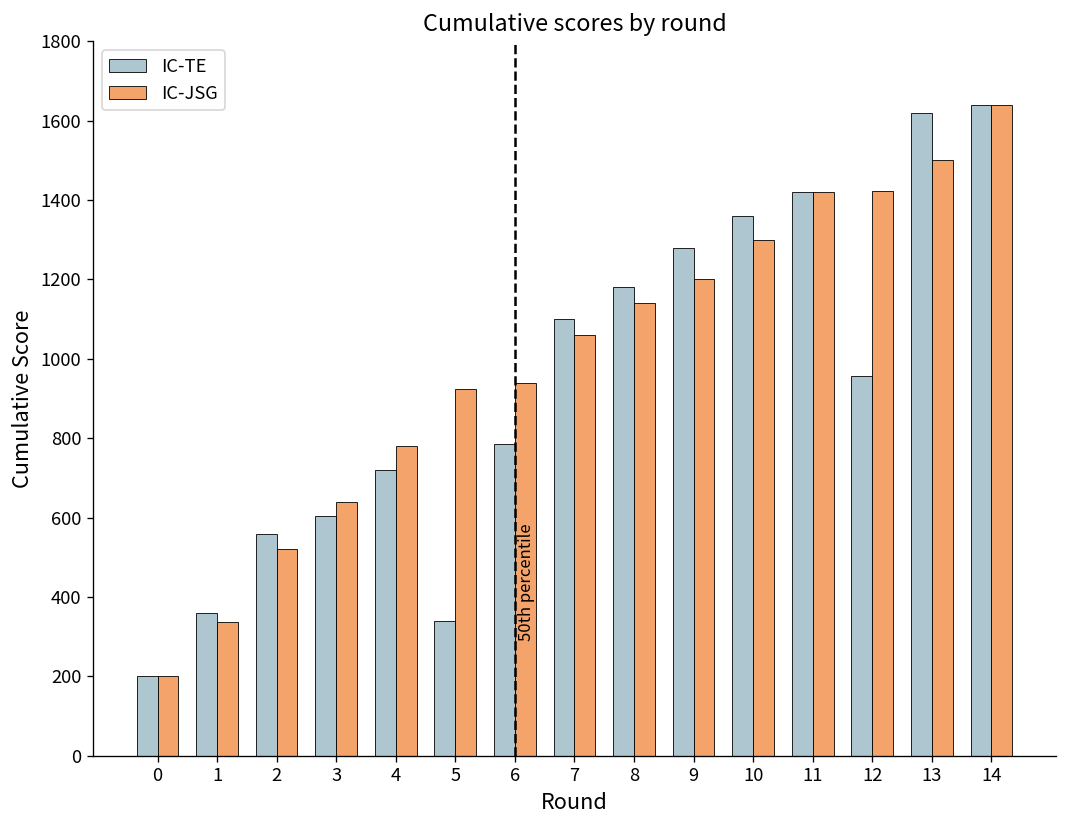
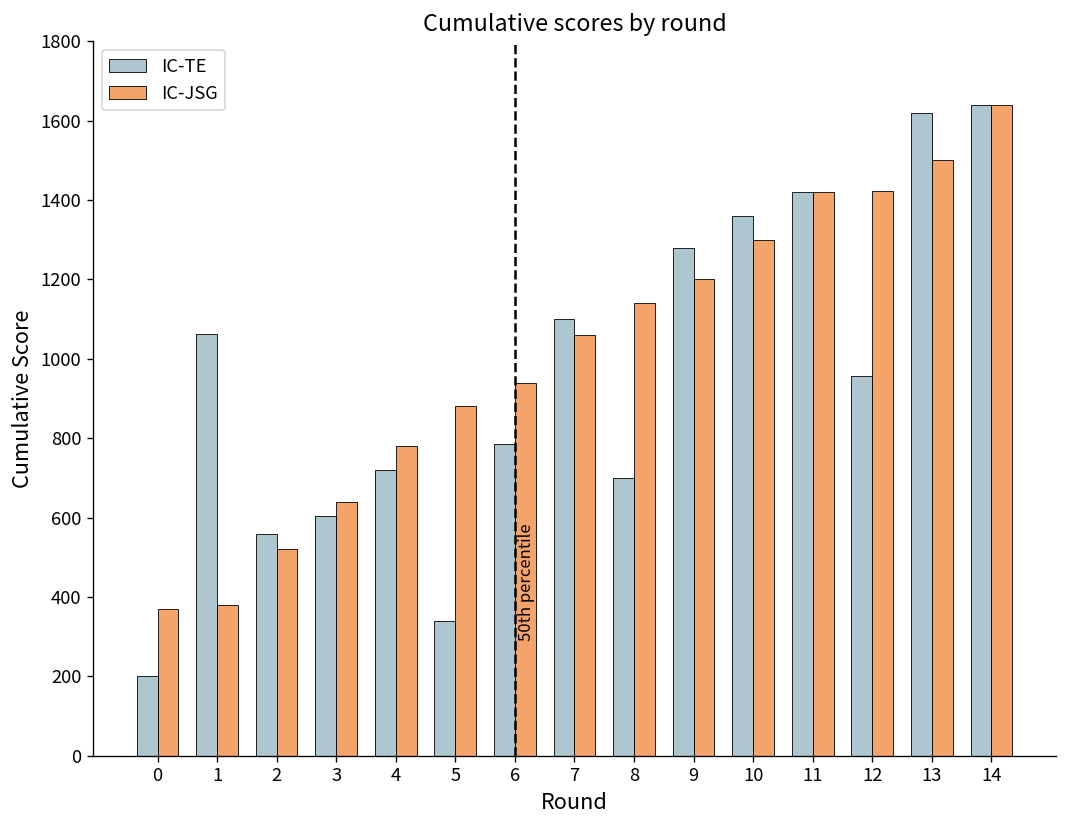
  {
    "IC-TE": {
      "0": 200,
-     "1": 360,
+     "1": 1060,
      "2": 560,
      "3": 600,
      "4": 720,
      "5": 340,
      "6": 790,
      "7": 1100,
-     "8": 1180,
+     "8": 700,
      "9": 1280,
      "10": 1360,
      "11": 1420,
      "12": 960,
      "13": 1620,
      "14": 1640
    },
    "IC-JSG": {
-     "0": 200,
-     "1": 340,
+     "0": 370,
+     "1": 380,
      "2": 520,
      "3": 640,
      "4": 780,
-     "5": 930,
+     "5": 880,
      "7": 1060,
      "8": 1140,
      "9": 1200,
      "10": 1300,
      "11": 1420,
      "12": 1420,
      "13": 1500,
      "14": 1640
    }
  }
